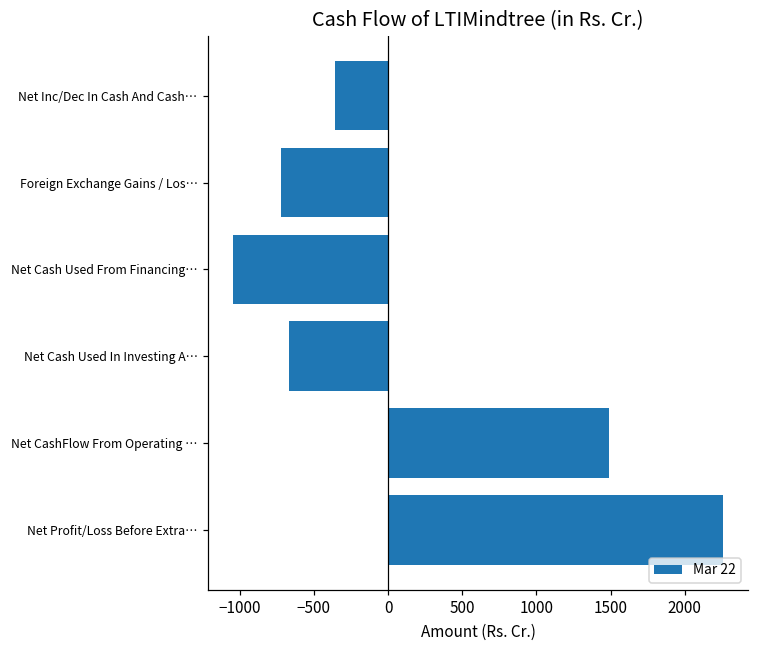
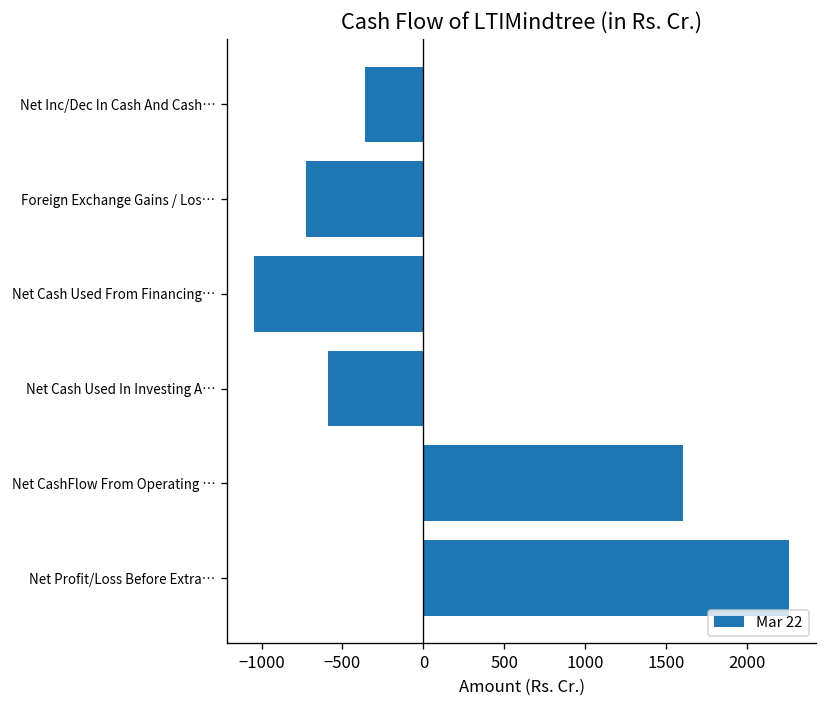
  {
    "Net Inc/Dec In Cash And Cash…": -360,
    "Foreign Exchange Gains / Los…": -720,
    "Net Cash Used From Financing…": -1050,
-   "Net Cash Used In Investing A…": -670,
-   "Net CashFlow From Operating …": 1490,
+   "Net Cash Used In Investing A…": -590,
+   "Net CashFlow From Operating …": 1610,
    "Net Profit/Loss Before Extra…": 2260
  }
